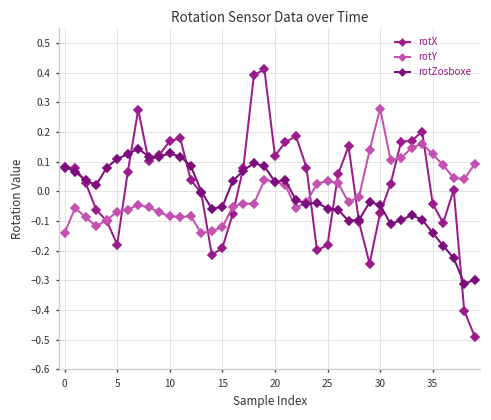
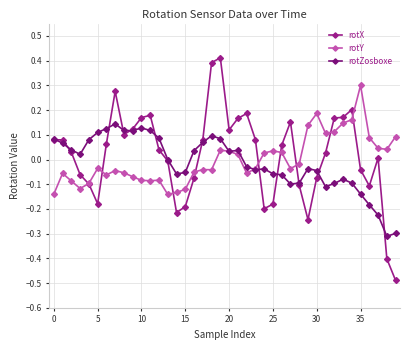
  {
    "rotY": {
      "0": -0.14,
-     "5": -0.07,
+     "5": -0.04,
      "10": -0.08,
      "15": -0.12,
      "25": 0.03,
-     "30": 0.28,
-     "35": 0.13
+     "30": 0.19,
+     "35": 0.30
    }
  }
